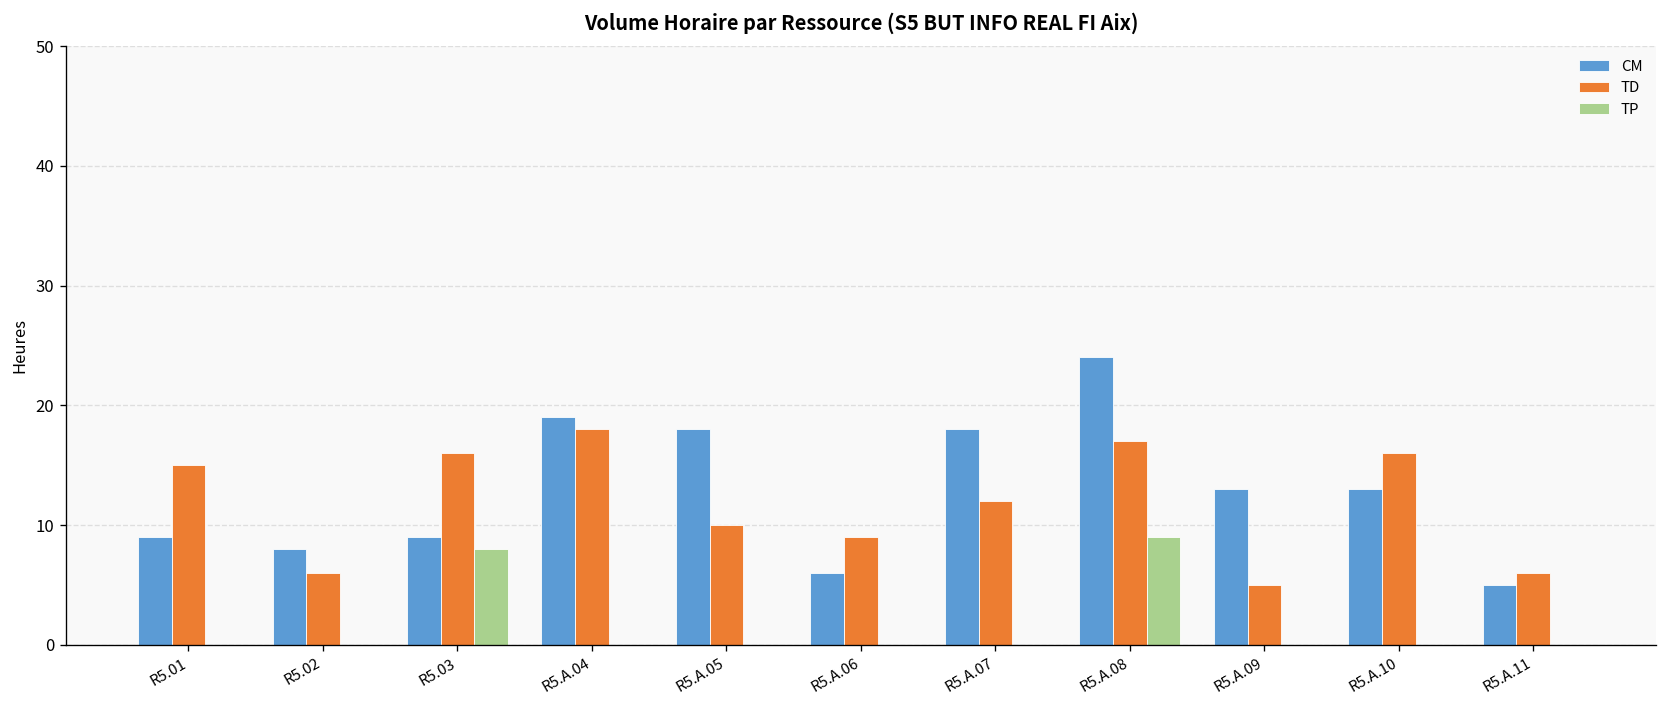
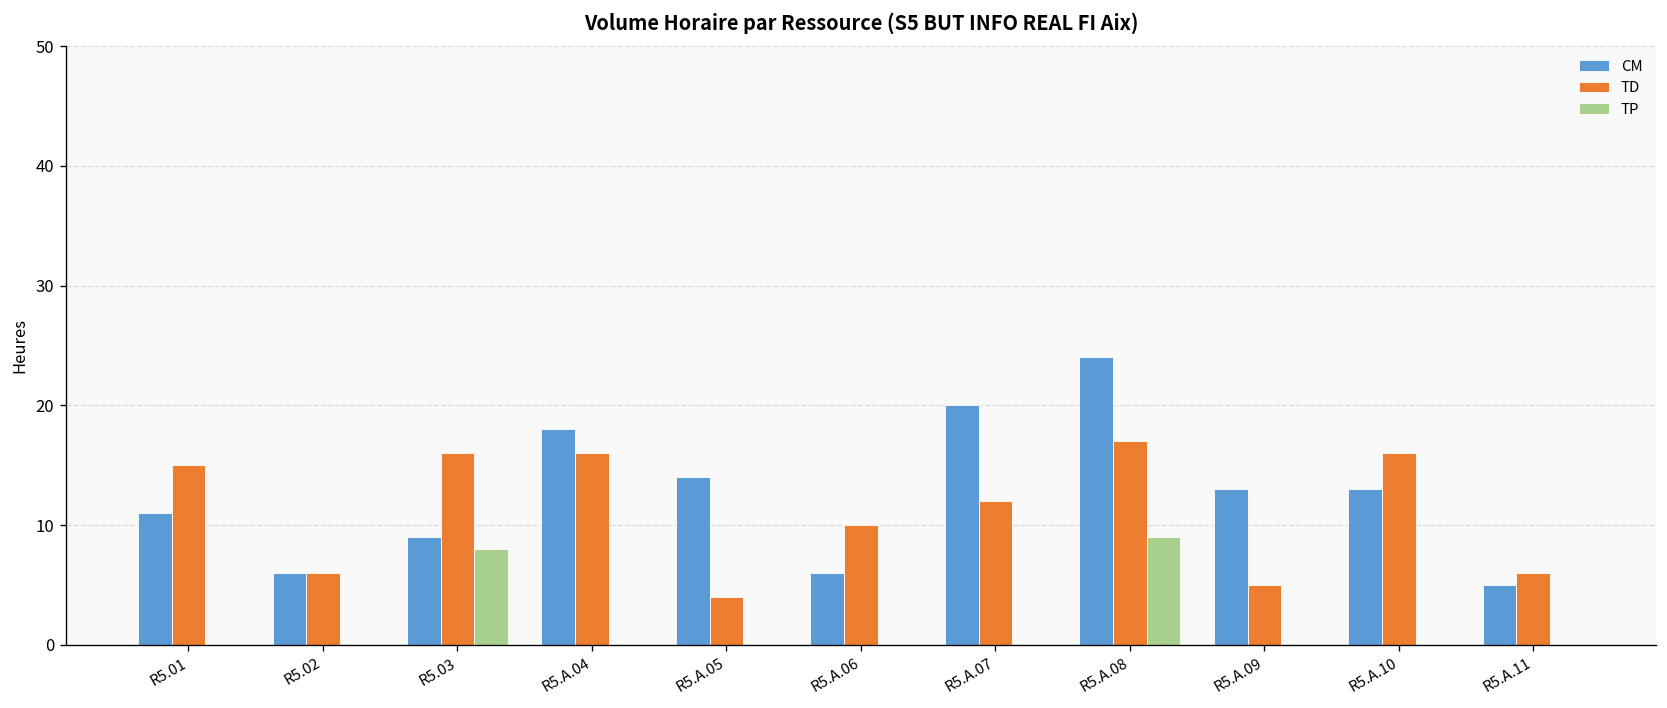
  {
    "CM": {
-     "R5.01": 9,
-     "R5.02": 8,
+     "R5.01": 11,
+     "R5.02": 6,
      "R5.03": 9,
-     "R5.A.04": 19,
-     "R5.A.05": 18,
+     "R5.A.04": 18,
+     "R5.A.05": 14,
      "R5.A.06": 6,
-     "R5.A.07": 18,
+     "R5.A.07": 20,
      "R5.A.08": 24,
      "R5.A.09": 13,
      "R5.A.10": 13,
      "R5.A.11": 5
    },
    "TD": {
      "R5.01": 15,
      "R5.02": 6,
      "R5.03": 16,
-     "R5.A.04": 18,
-     "R5.A.05": 10,
-     "R5.A.06": 9,
+     "R5.A.04": 16,
+     "R5.A.05": 4,
+     "R5.A.06": 10,
      "R5.A.07": 12,
      "R5.A.08": 17,
      "R5.A.09": 5,
      "R5.A.10": 16,
      "R5.A.11": 6
    },
    "TP": {
      "R5.01": 0,
      "R5.02": 0,
      "R5.03": 8,
      "R5.A.04": 0,
      "R5.A.05": 0,
      "R5.A.06": 0,
      "R5.A.07": 0,
      "R5.A.08": 9,
      "R5.A.09": 0,
      "R5.A.10": 0,
      "R5.A.11": 0
    }
  }
